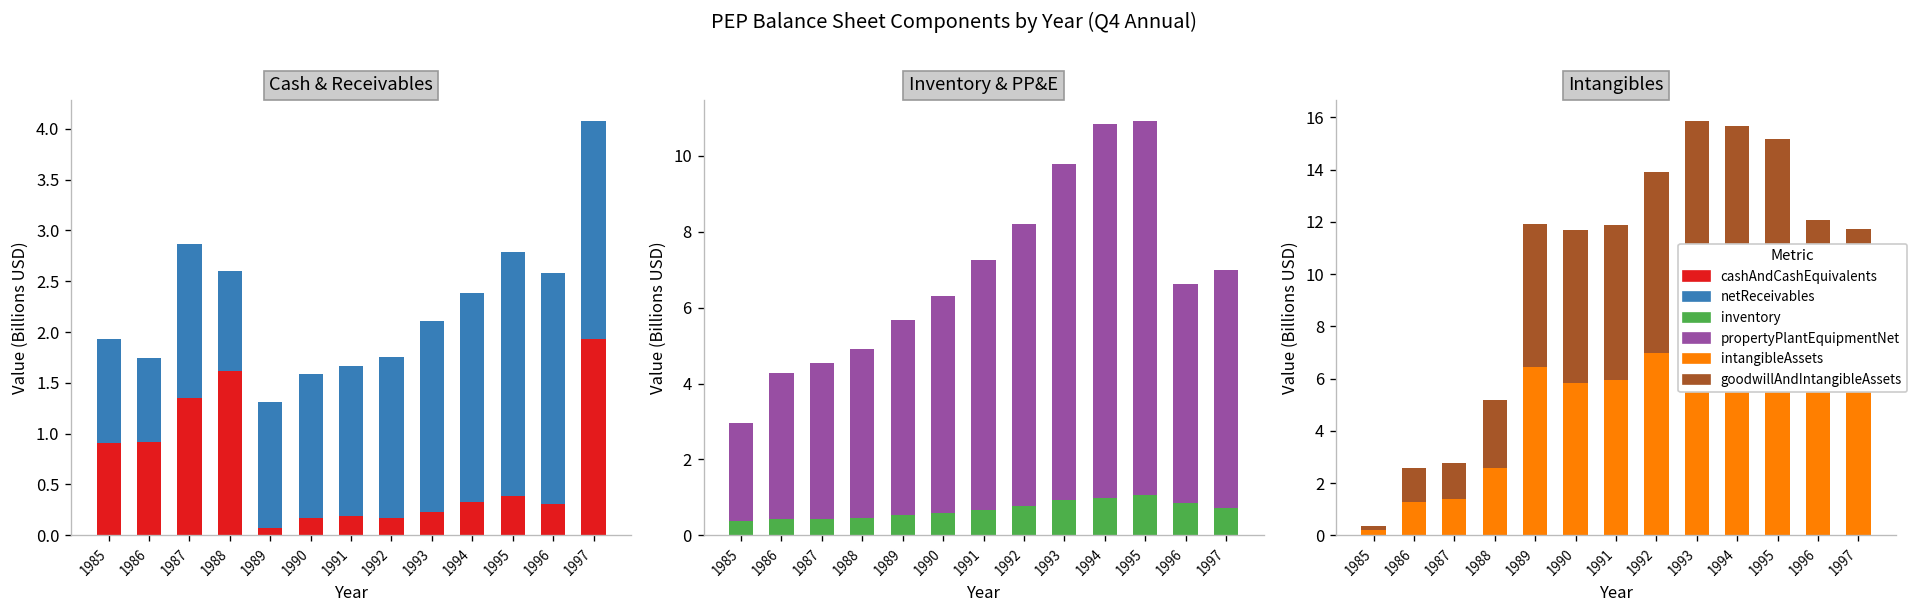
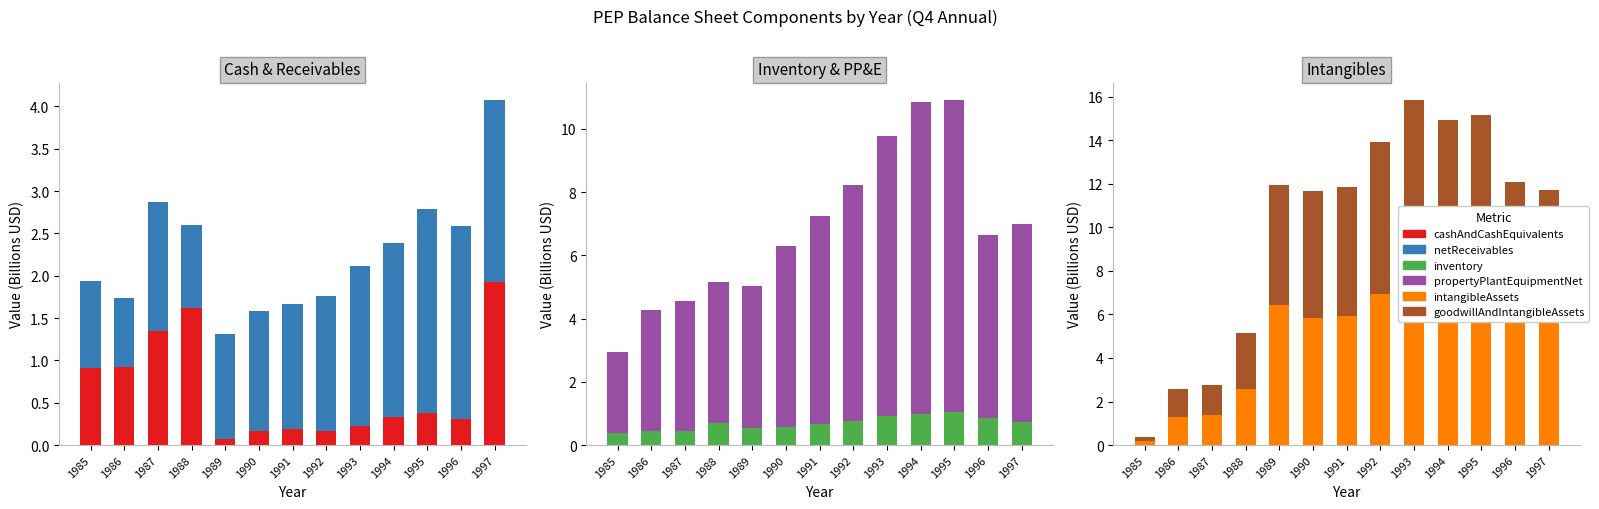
  {
    "Cash & Receivables": {
      "cashAndCashEquivalents": {
        "1985": 0.9,
        "1986": 0.9,
        "1987": 1.4,
        "1988": 1.6,
        "1989": 0.1,
        "1990": 0.2,
        "1991": 0.2,
        "1992": 0.2,
        "1993": 0.2,
        "1994": 0.3,
        "1995": 0.4,
        "1996": 0.3,
        "1997": 1.9
      },
      "netReceivables": {
        "1985": 1.0,
        "1986": 0.8,
        "1987": 1.5,
        "1988": 1.0,
        "1989": 1.2,
        "1990": 1.4,
        "1991": 1.5,
        "1992": 1.6,
        "1993": 1.9,
        "1994": 2.1,
        "1995": 2.4,
        "1996": 2.3,
        "1997": 2.2
      }
    },
    "Inventory & PP&E": {
      "inventory": {
        "1985": 0.4,
        "1986": 0.4,
        "1987": 0.4,
-       "1988": 0.4,
+       "1988": 0.7,
        "1989": 0.5,
        "1990": 0.6,
        "1991": 0.7,
        "1992": 0.8,
        "1993": 0.9,
        "1994": 1.0,
        "1995": 1.1,
        "1996": 0.9,
        "1997": 0.7
      },
      "propertyPlantEquipmentNet": {
        "1985": 2.6,
        "1986": 3.8,
        "1987": 4.1,
        "1988": 4.5,
-       "1989": 5.1,
+       "1989": 4.5,
        "1990": 5.7,
        "1991": 6.6,
        "1992": 7.4,
        "1993": 8.9,
        "1994": 9.9,
        "1995": 9.9,
        "1996": 5.8,
        "1997": 6.3
      }
    },
    "Intangibles": {
      "intangibleAssets": {
        "1985": 0.2,
        "1986": 1.3,
        "1987": 1.4,
        "1988": 2.6,
        "1989": 6.5,
        "1990": 5.8,
        "1991": 5.9,
        "1992": 7.0
      },
      "goodwillAndIntangibleAssets": {
        "1985": 0.2,
        "1986": 1.3,
        "1987": 1.4,
        "1988": 2.6,
        "1989": 5.5,
        "1990": 5.8,
        "1991": 5.9,
        "1992": 7.0,
        "1993": 7.9,
-       "1994": 7.8,
+       "1994": 7.1,
        "1995": 7.6,
        "1996": 6.0,
        "1997": 5.9
      }
    }
  }
